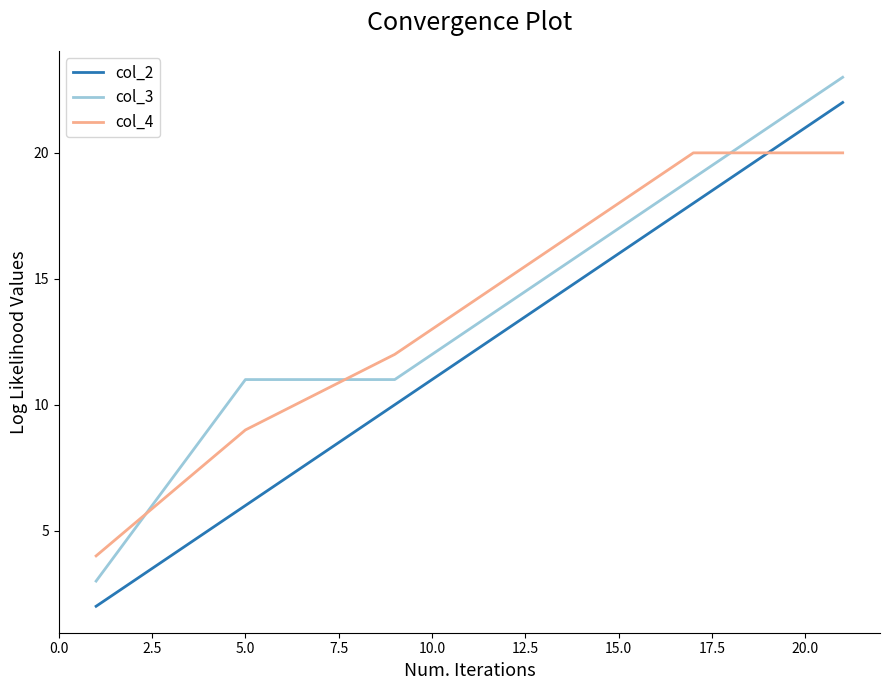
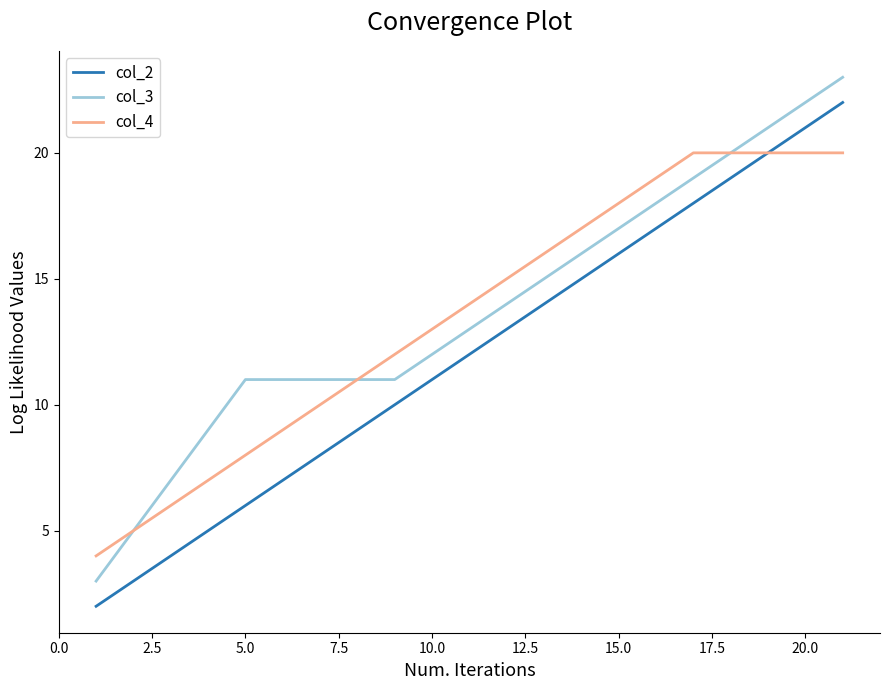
  {
    "col_2": {
      "5.0": 6
    },
    "col_3": {
      "5.0": 11
    },
    "col_4": {
-     "5.0": 9
+     "5.0": 8
    }
  }
